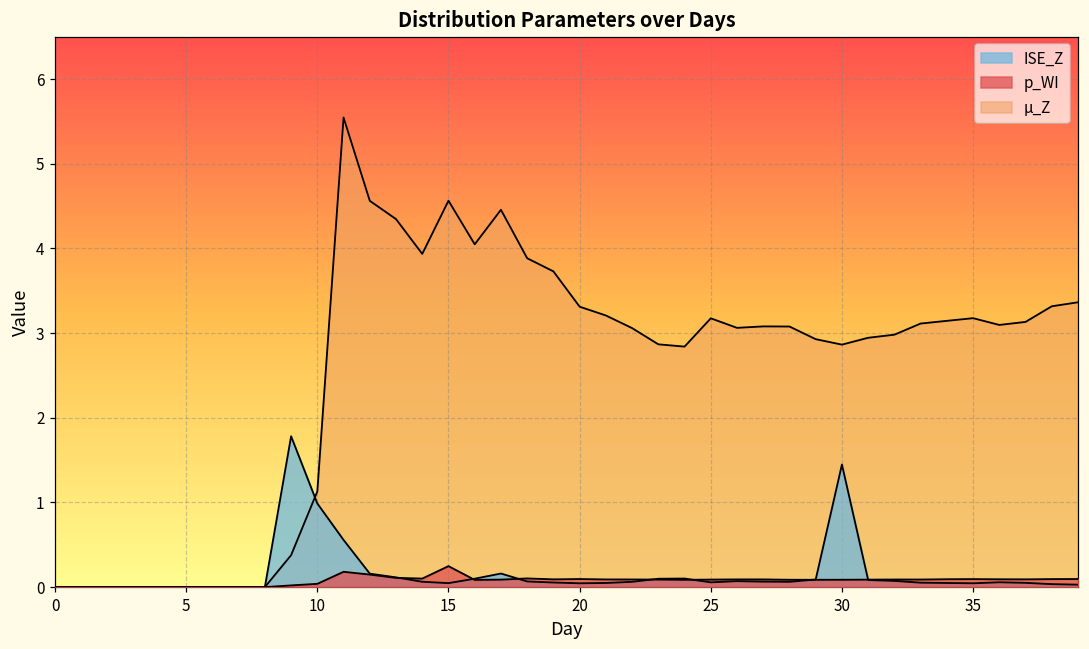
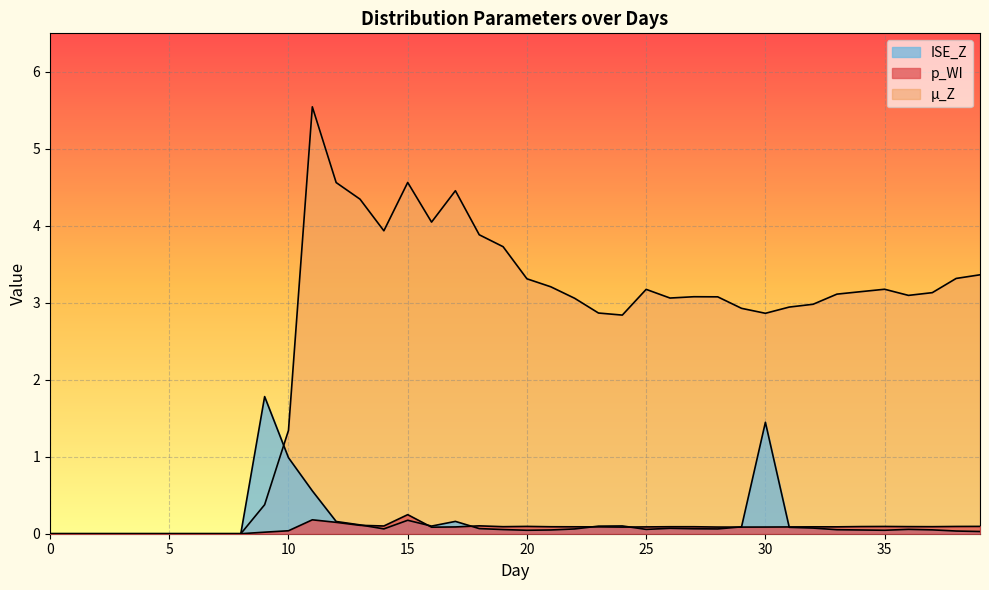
  {
    "ISE_Z": {
      "10": 1.0,
-     "15": 0.0,
+     "15": 0.2,
      "20": 0.0,
      "30": 1.4,
      "35": 0.0
    },
    "p_WI": {
      "10": 0.0,
      "15": 0.2,
      "20": 0.1,
      "30": 0.1,
      "35": 0.1
    },
    "µ_Z": {
-     "10": 1.1,
+     "10": 1.3,
      "15": 4.6,
      "20": 3.3,
      "25": 3.2,
      "30": 2.9,
      "35": 3.2
    }
  }
